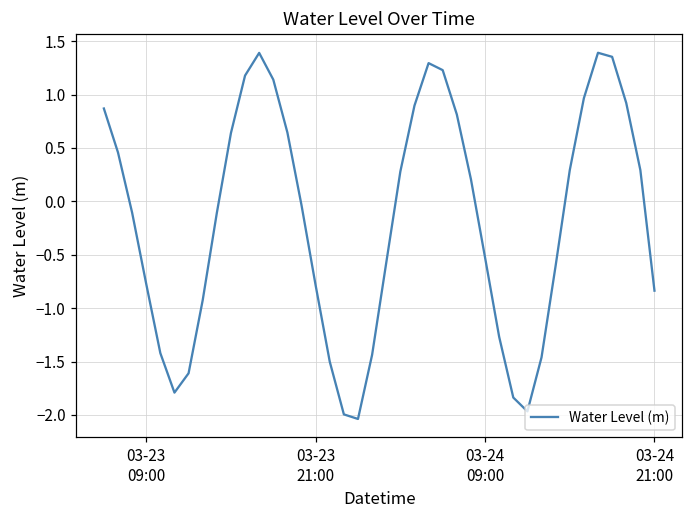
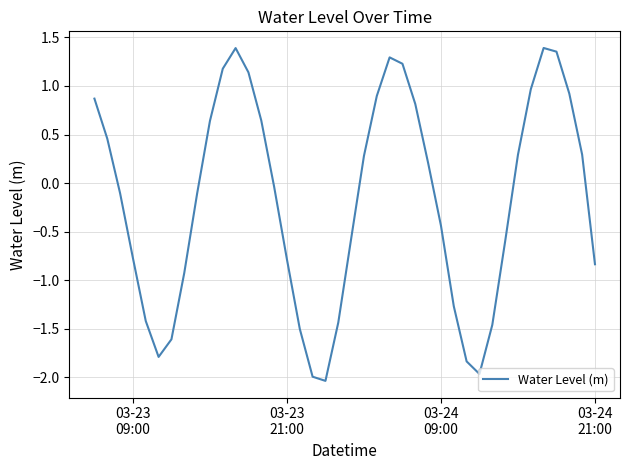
  {
    "03-23 09:00": -0.8,
    "03-23 21:00": -0.8,
-   "03-24 09:00": -0.5,
+   "03-24 09:00": -0.4,
    "03-24 21:00": -0.8
  }
